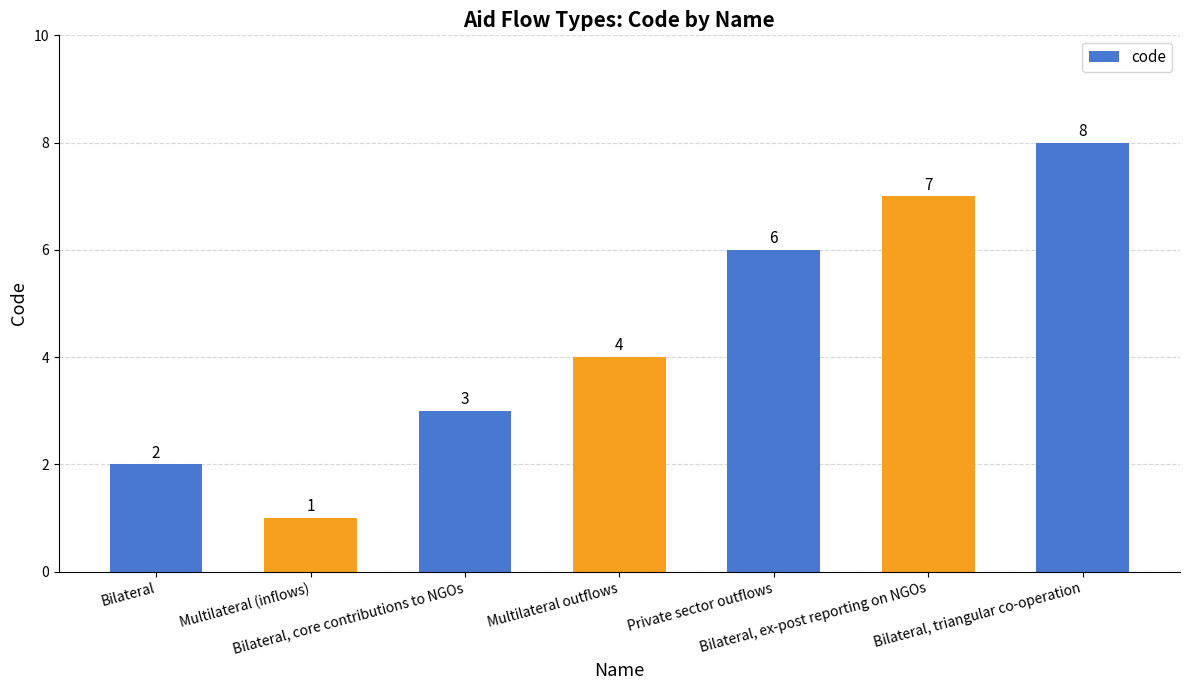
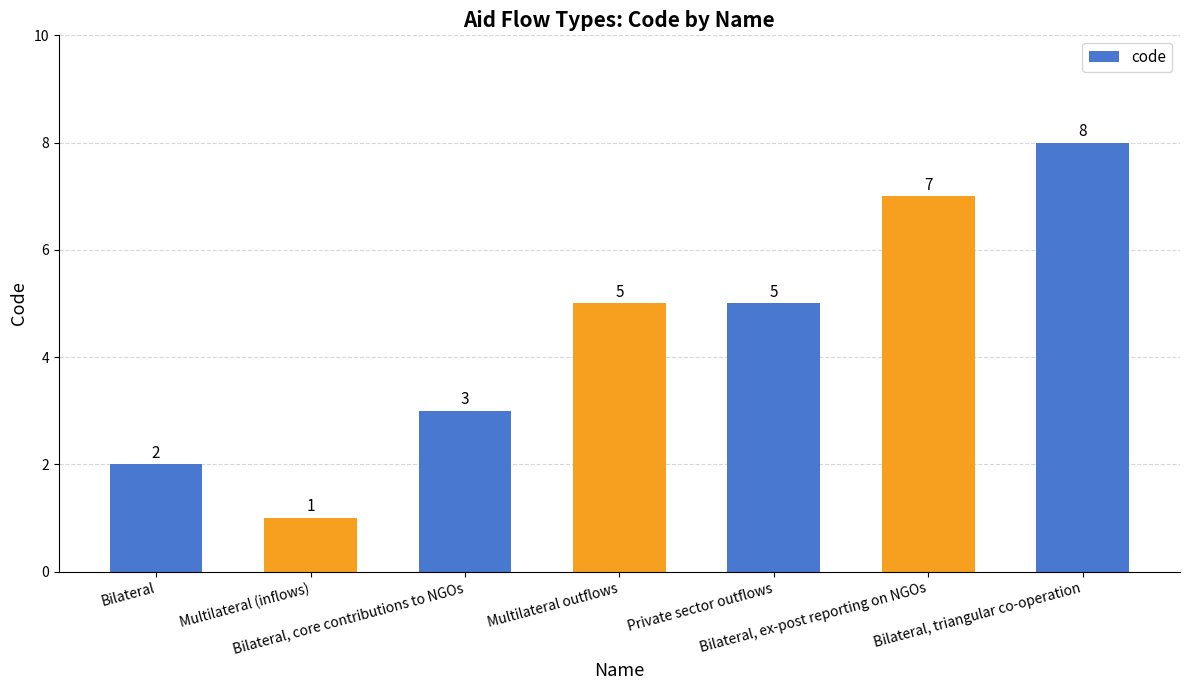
  {
    "Bilateral": 2,
    "Multilateral (inflows)": 1,
    "Bilateral, core contributions to NGOs": 3,
-   "Multilateral outflows": 4,
-   "Private sector outflows": 6,
+   "Multilateral outflows": 5,
+   "Private sector outflows": 5,
    "Bilateral, ex-post reporting on NGOs": 7,
    "Bilateral, triangular co-operation": 8
  }
